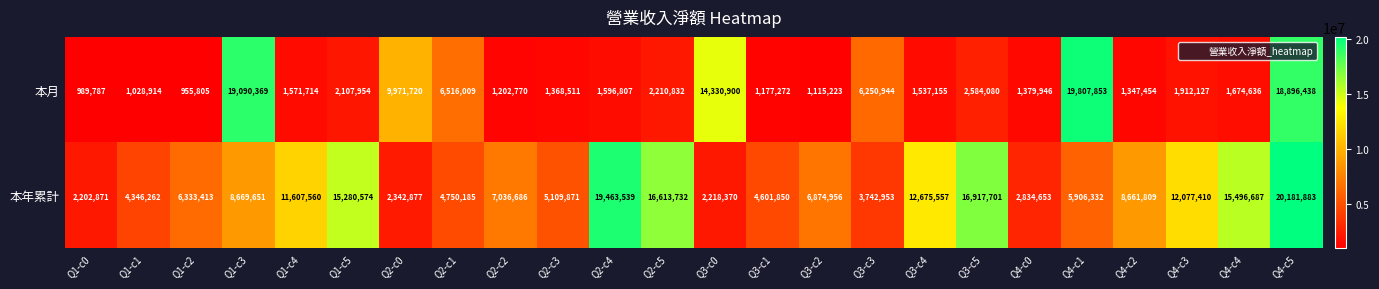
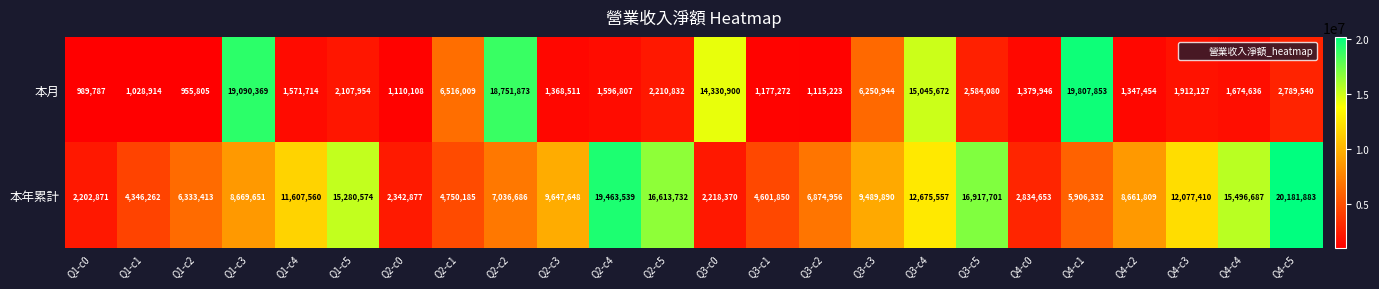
  {
    "本月": {
      "Q1-c0": "989,787",
      "Q1-c1": "1,028,914",
      "Q1-c2": "955,805",
      "Q1-c3": "19,090,369",
      "Q1-c4": "1,571,714",
      "Q1-c5": "2,107,954",
-     "Q2-c0": "9,971,720",
+     "Q2-c0": "1,110,108",
      "Q2-c1": "6,516,009",
-     "Q2-c2": "1,202,770",
+     "Q2-c2": "18,751,873",
      "Q2-c3": "1,368,511",
      "Q2-c4": "1,596,807",
      "Q2-c5": "2,210,832",
      "Q3-c0": "14,330,900",
      "Q3-c1": "1,177,272",
      "Q3-c2": "1,115,223",
      "Q3-c3": "6,250,944",
-     "Q3-c4": "1,537,155",
+     "Q3-c4": "15,045,672",
      "Q3-c5": "2,584,080",
      "Q4-c0": "1,379,946",
      "Q4-c1": "19,807,853",
      "Q4-c2": "1,347,454",
      "Q4-c3": "1,912,127",
      "Q4-c4": "1,674,636",
-     "Q4-c5": "18,896,438"
+     "Q4-c5": "2,789,540"
    },
    "本年累計": {
      "Q1-c0": "2,202,871",
      "Q1-c1": "4,346,262",
      "Q1-c2": "6,333,413",
      "Q1-c3": "8,669,651",
      "Q1-c4": "11,607,560",
      "Q1-c5": "15,280,574",
      "Q2-c0": "2,342,877",
      "Q2-c1": "4,750,185",
      "Q2-c2": "7,036,686",
-     "Q2-c3": "5,109,871",
+     "Q2-c3": "9,647,648",
      "Q2-c4": "19,463,539",
      "Q2-c5": "16,613,732",
      "Q3-c0": "2,218,370",
      "Q3-c1": "4,601,850",
      "Q3-c2": "6,874,956",
-     "Q3-c3": "3,742,953",
+     "Q3-c3": "9,489,890",
      "Q3-c4": "12,675,557",
      "Q3-c5": "16,917,701",
      "Q4-c0": "2,834,653",
      "Q4-c1": "5,906,332",
      "Q4-c2": "8,661,809",
      "Q4-c3": "12,077,410",
      "Q4-c4": "15,496,687",
      "Q4-c5": "20,181,883"
    }
  }
